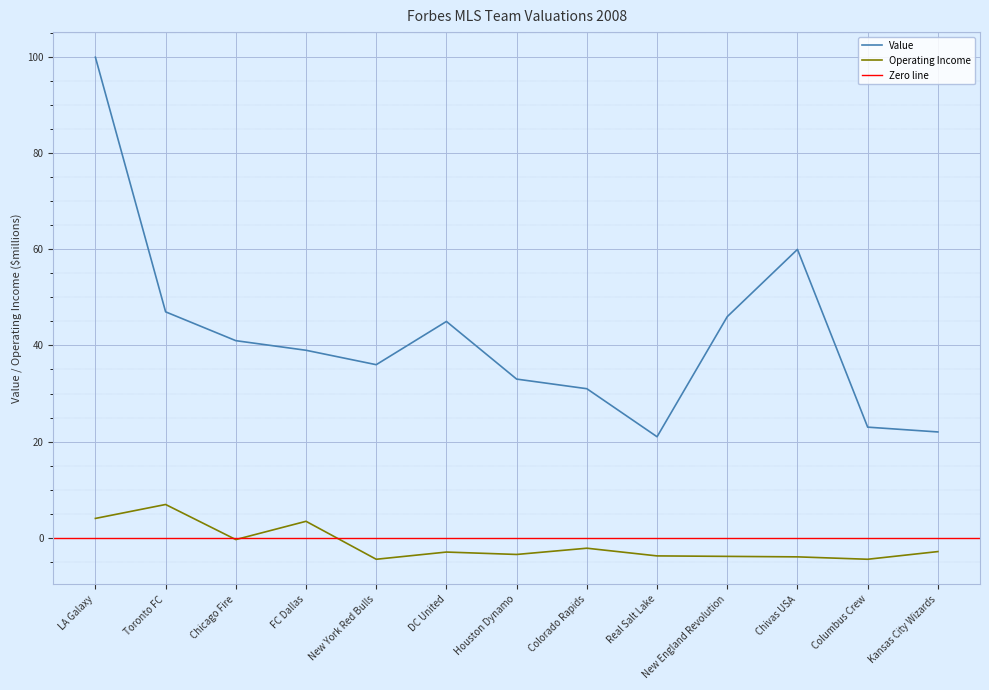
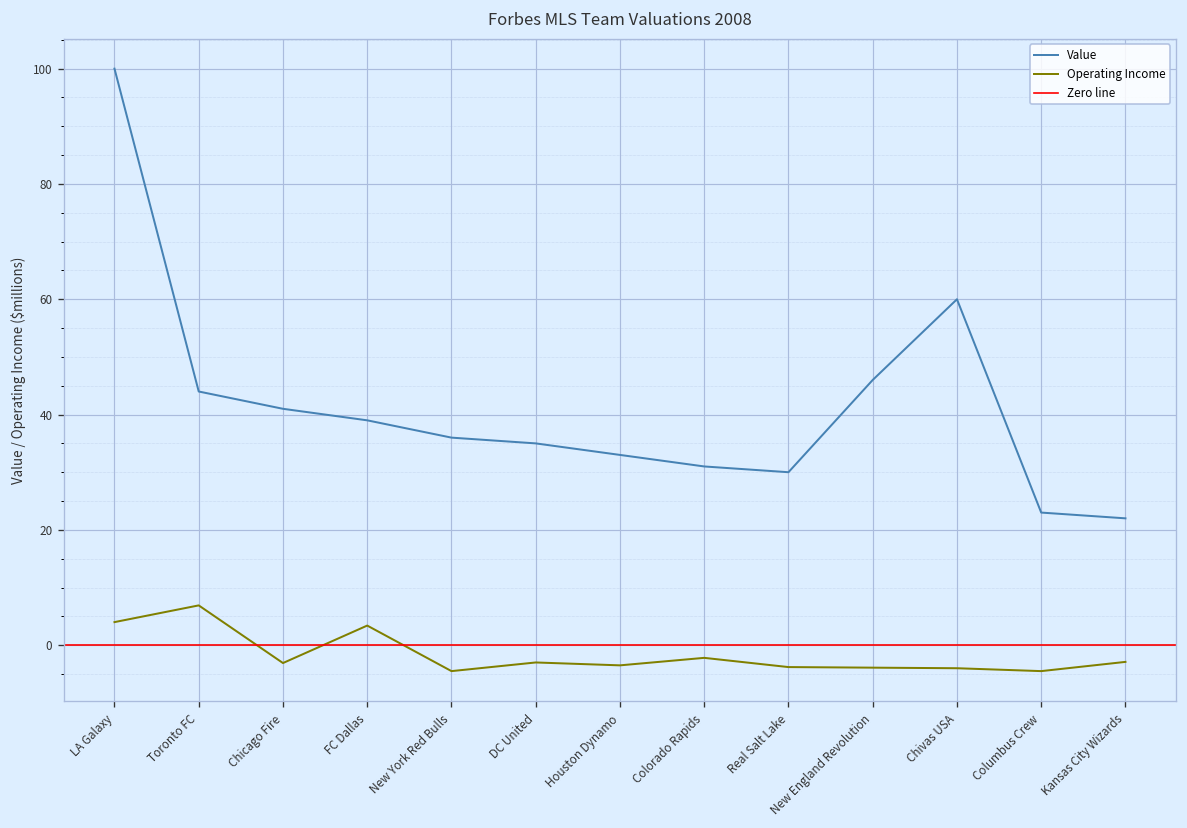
  {
    "Value": {
      "LA Galaxy": 100,
-     "Toronto FC": 47,
+     "Toronto FC": 44,
      "Chicago Fire": 41,
      "FC Dallas": 39,
      "New York Red Bulls": 36,
-     "DC United": 45,
+     "DC United": 35,
      "Houston Dynamo": 33,
      "Colorado Rapids": 31,
-     "Real Salt Lake": 21,
+     "Real Salt Lake": 30,
      "New England Revolution": 46,
      "Chivas USA": 60,
      "Columbus Crew": 23,
      "Kansas City Wizards": 22
    },
    "Operating Income": {
      "LA Galaxy": 4,
      "Toronto FC": 7,
-     "Chicago Fire": 0,
+     "Chicago Fire": -3,
      "FC Dallas": 3,
      "New York Red Bulls": -5,
      "DC United": -3,
      "Houston Dynamo": -4,
      "Colorado Rapids": -2,
      "Real Salt Lake": -4,
      "New England Revolution": -4,
      "Chivas USA": -4,
      "Columbus Crew": -5,
      "Kansas City Wizards": -3
    }
  }
